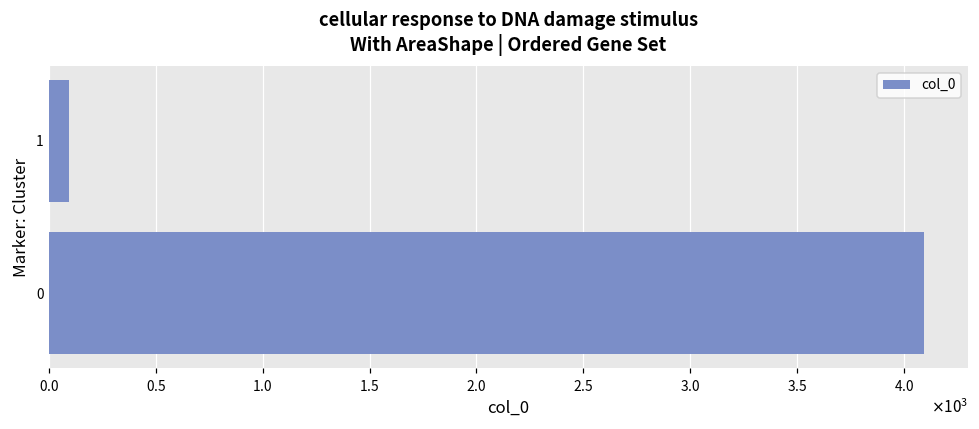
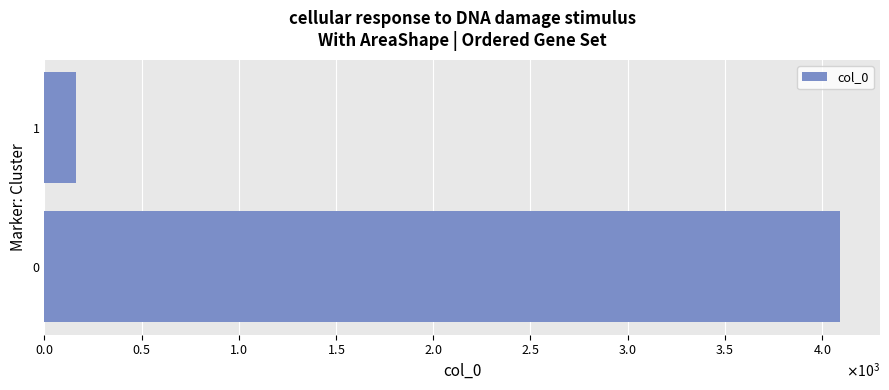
  {
-   "1": 90,
+   "1": 160,
    "0": 4090
  }
